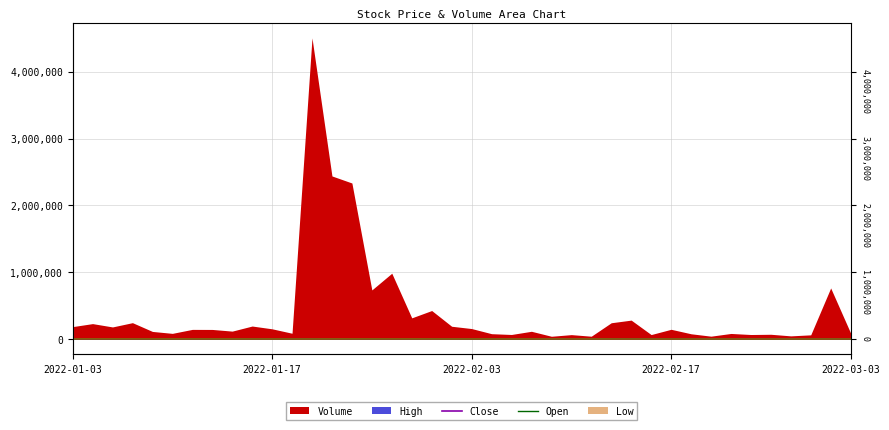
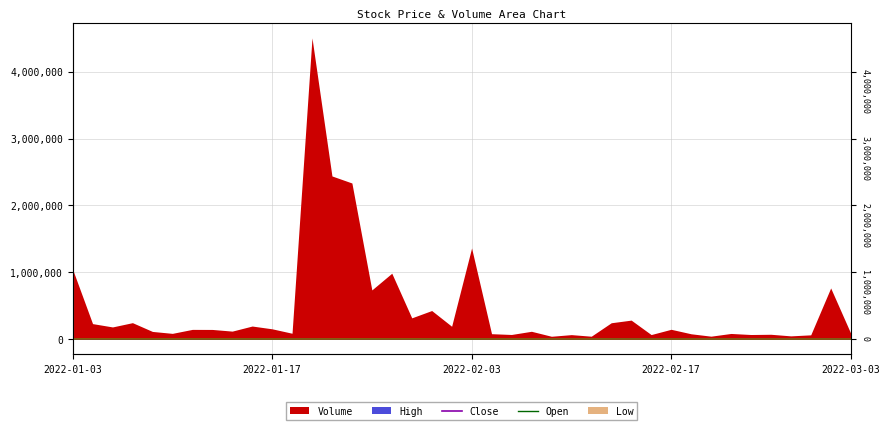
  {
    "Volume": {
-     "2022-01-03": "200,000",
+     "2022-01-03": "1,000,000",
      "2022-01-17": "200,000",
-     "2022-02-03": "200,000",
+     "2022-02-03": "1,400,000",
      "2022-02-17": "100,000",
      "2022-03-03": "100,000"
    },
    "Low": {
      "2022-01-03": "0",
      "2022-01-17": "0",
      "2022-02-03": "0",
      "2022-02-17": "0",
      "2022-03-03": "0"
    }
  }
